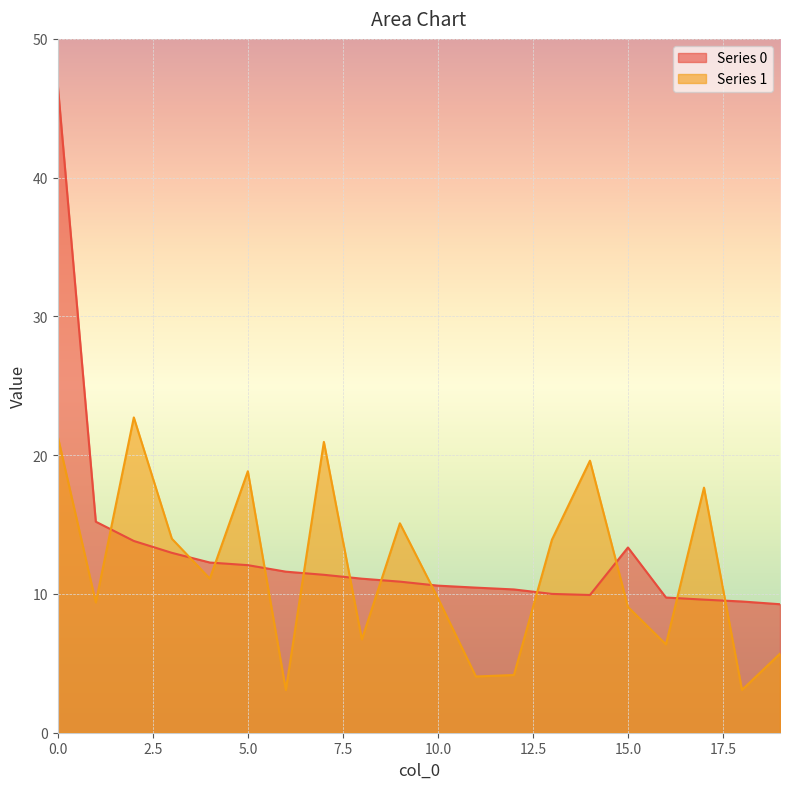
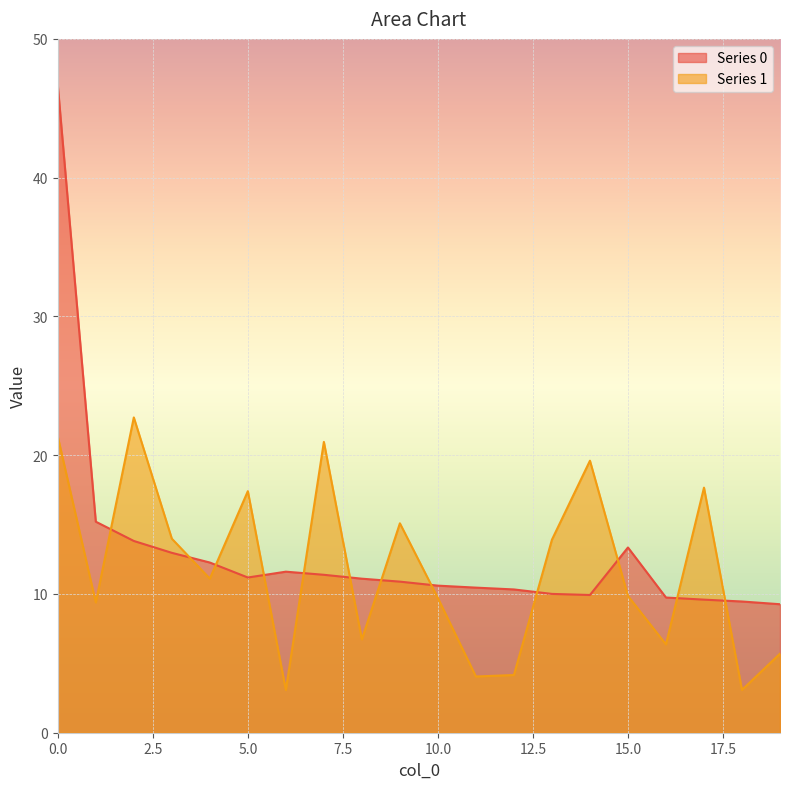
  {
    "Series 0": {
      "0.0": 46.7,
-     "5.0": 12.1,
+     "5.0": 11.2,
      "10.0": 10.6,
      "15.0": 13.3
    },
    "Series 1": {
      "0.0": 21.3,
-     "5.0": 18.8,
+     "5.0": 17.4,
      "10.0": 9.7,
-     "15.0": 9.1
+     "15.0": 9.9
    }
  }
